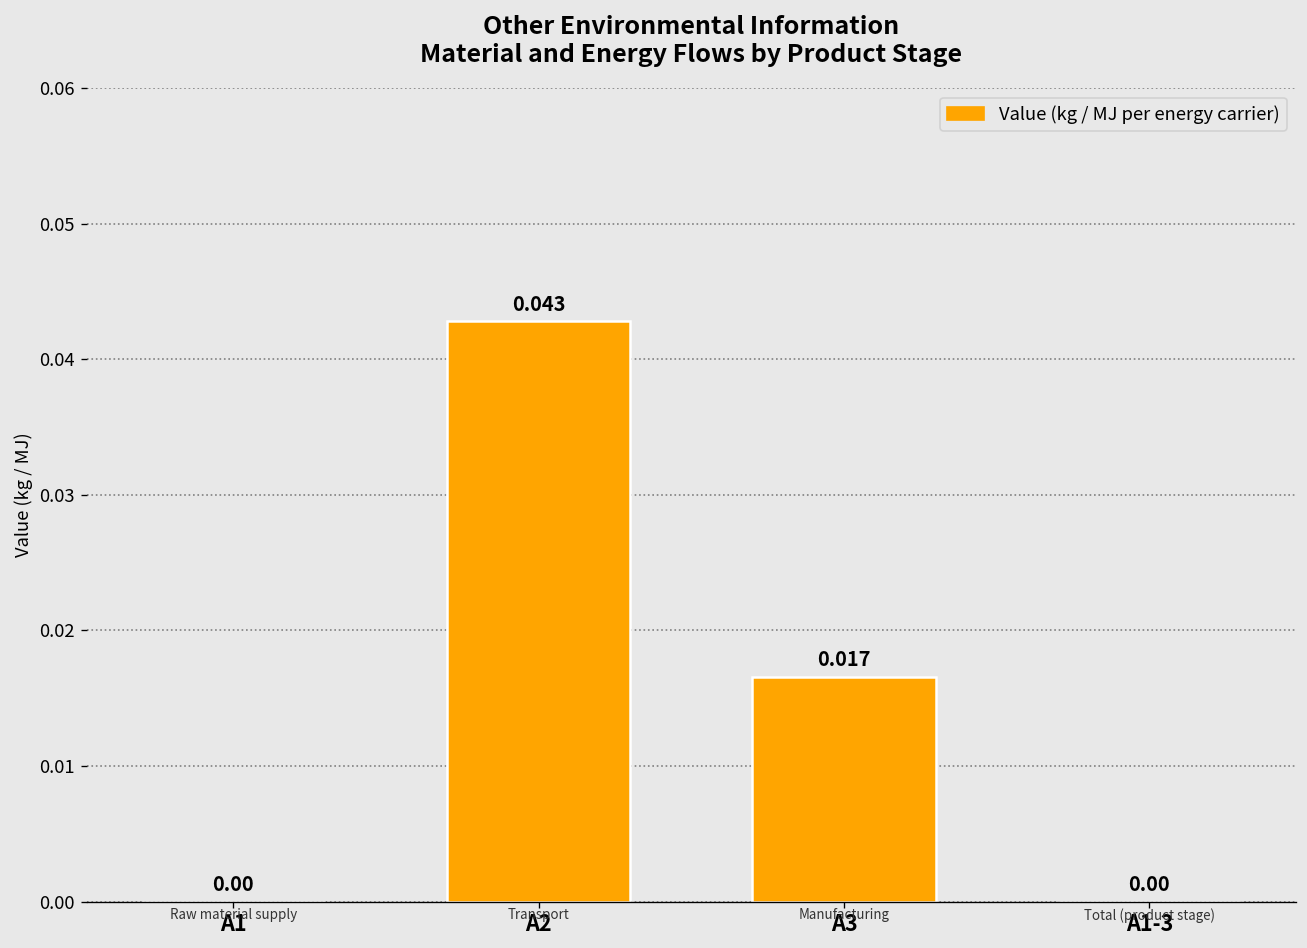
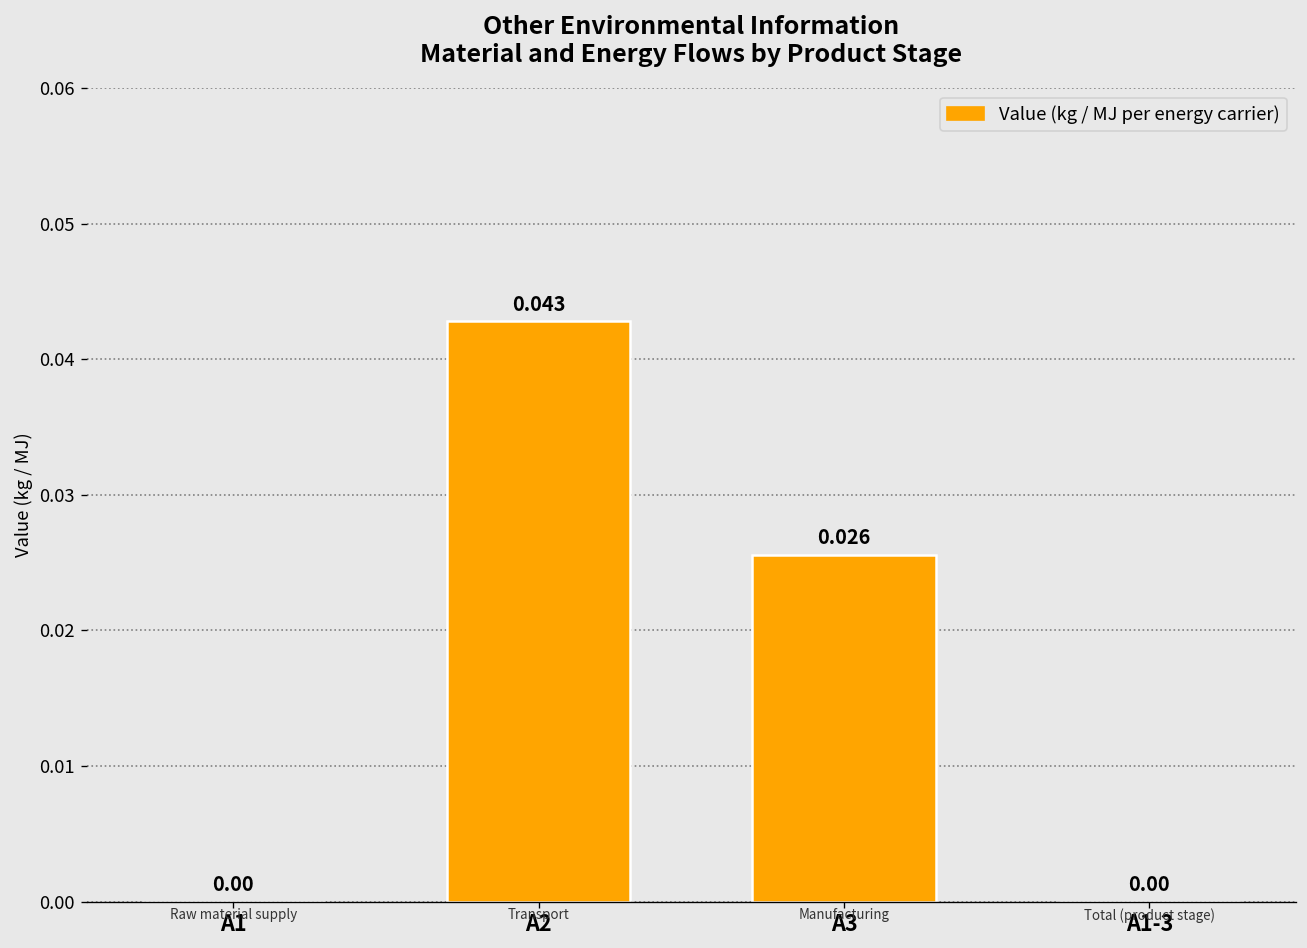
  {
    "A1": 0.00,
    "A2": 0.043,
-   "A3": 0.017,
+   "A3": 0.026,
    "A1-3": 0.00
  }
